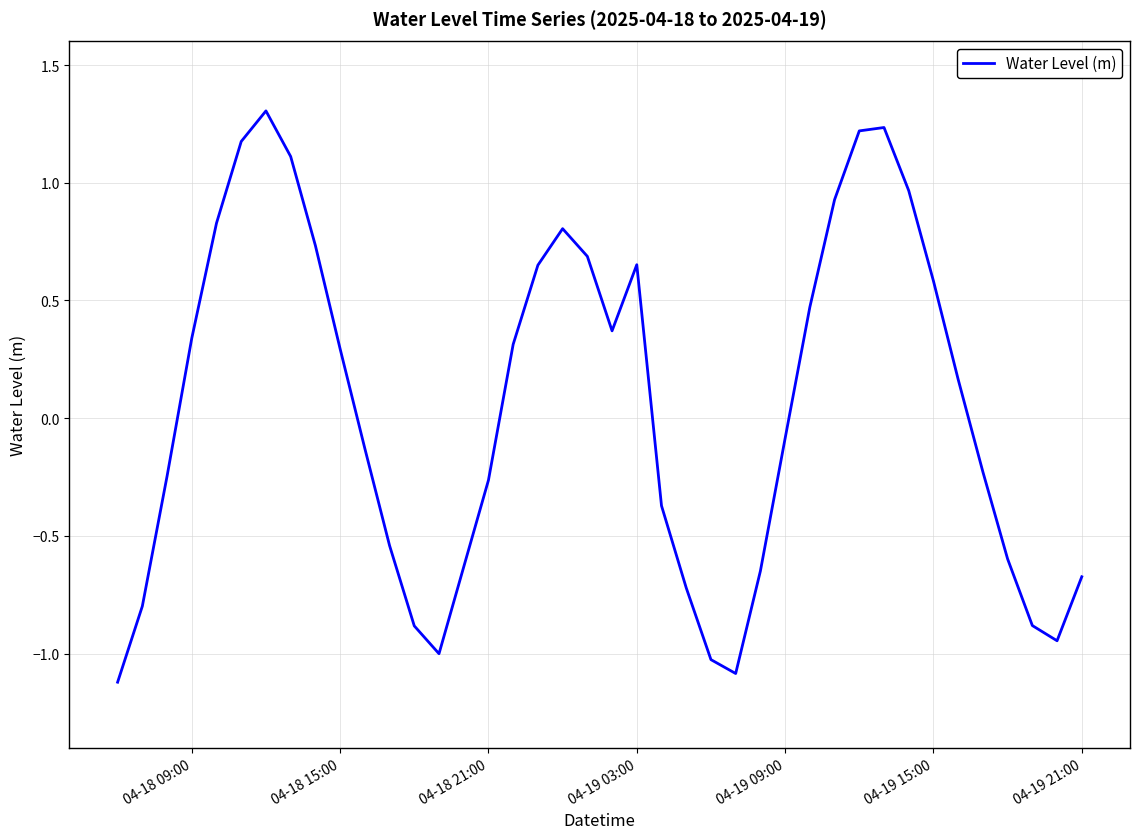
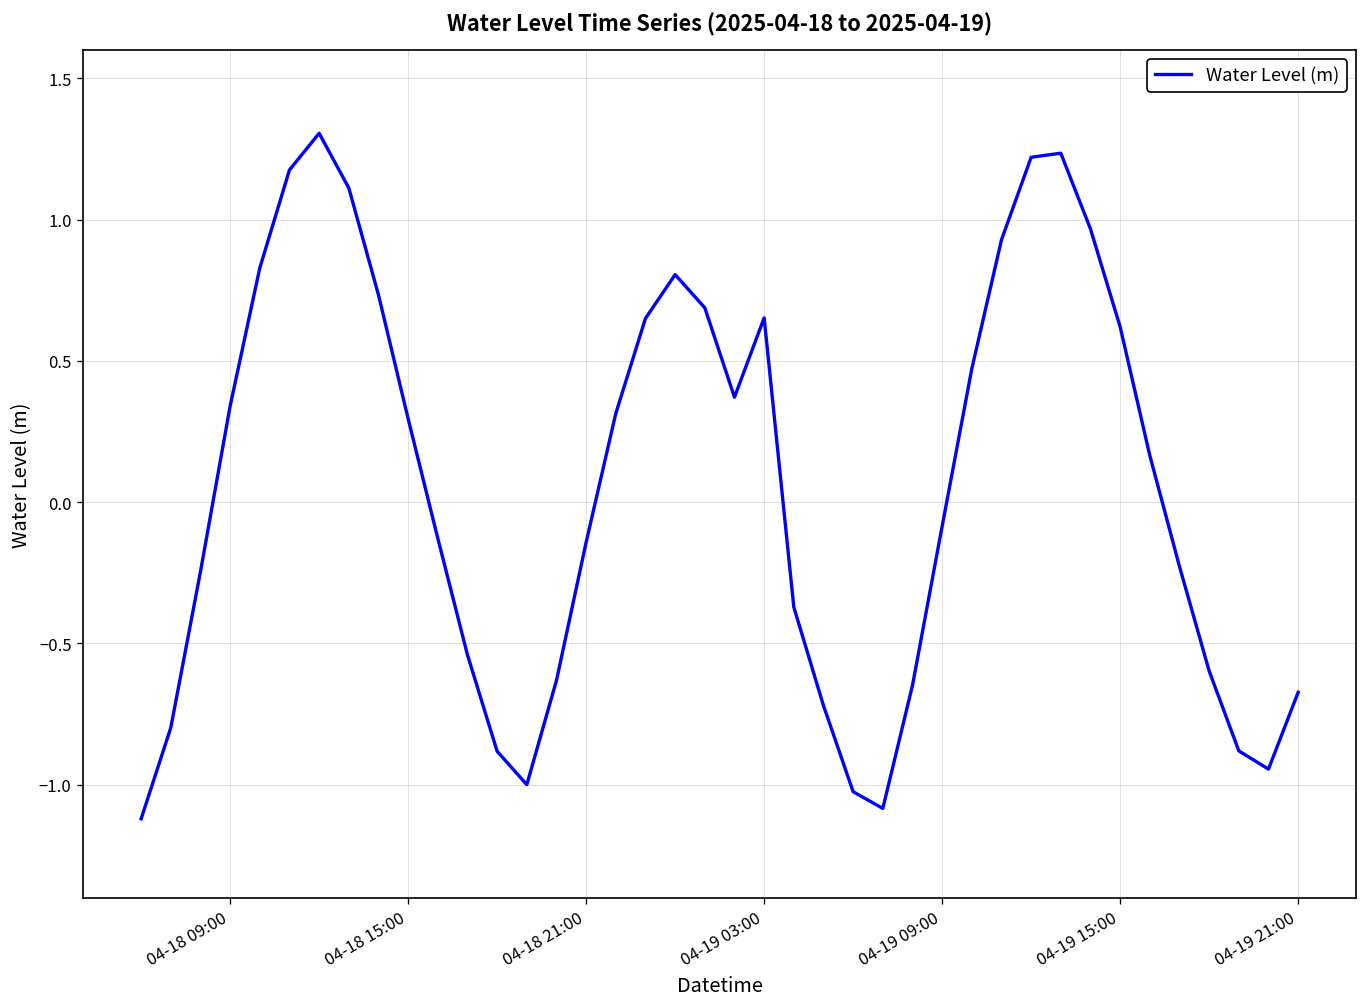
  {
    "04-18 09:00": 0.34,
    "04-18 15:00": 0.29,
-   "04-18 21:00": -0.26,
+   "04-18 21:00": -0.14,
    "04-19 03:00": 0.65,
    "04-19 09:00": -0.09,
-   "04-19 15:00": 0.58,
+   "04-19 15:00": 0.62,
    "04-19 21:00": -0.67
  }
